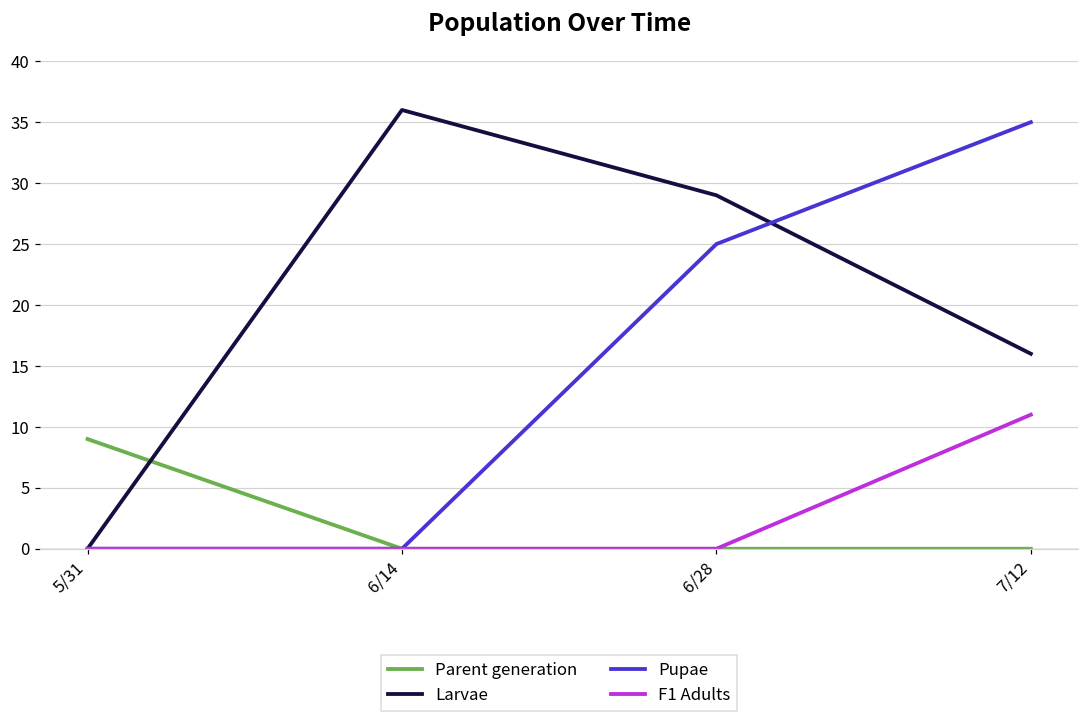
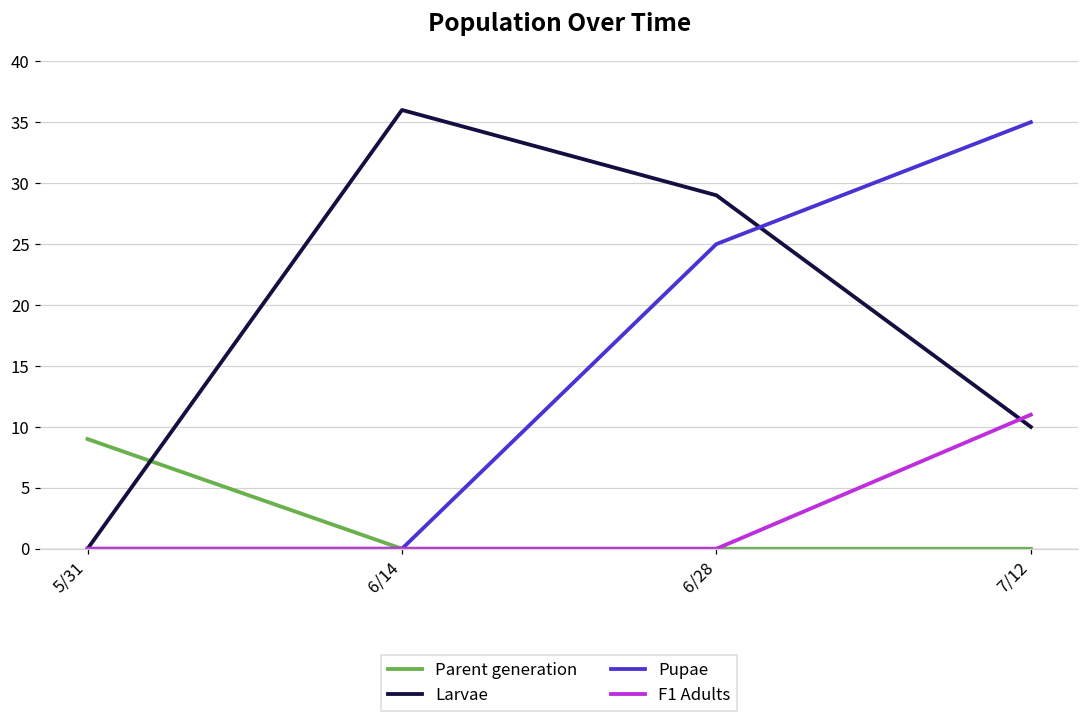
  {
    "Parent generation": {
      "5/31": 9,
      "7/12": 0
    },
    "Larvae": {
      "6/14": 36,
      "6/28": 29,
-     "7/12": 16
+     "7/12": 10
    },
    "Pupae": {
      "6/28": 25,
      "7/12": 35
    },
    "F1 Adults": {
      "7/12": 11
    }
  }
